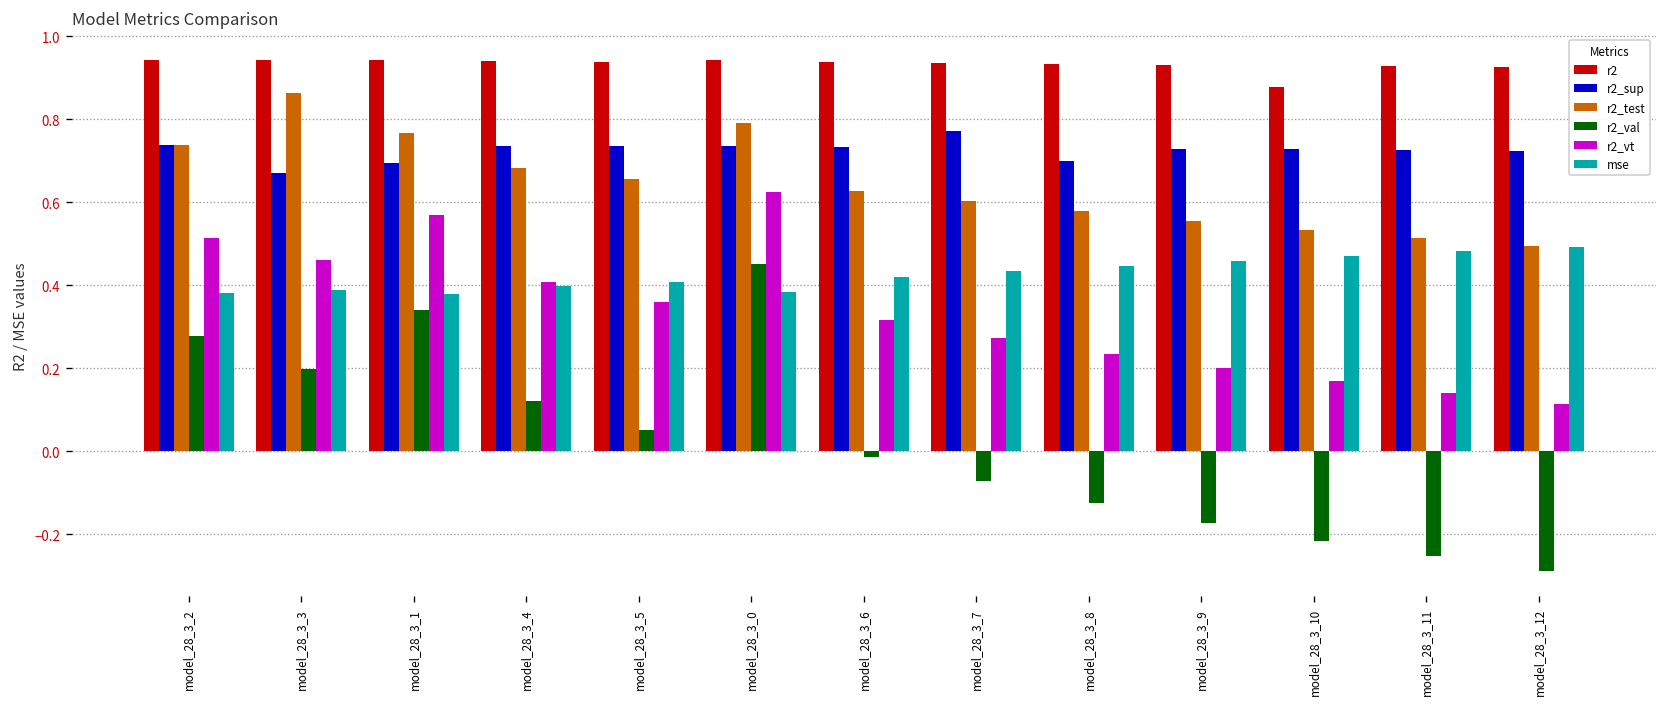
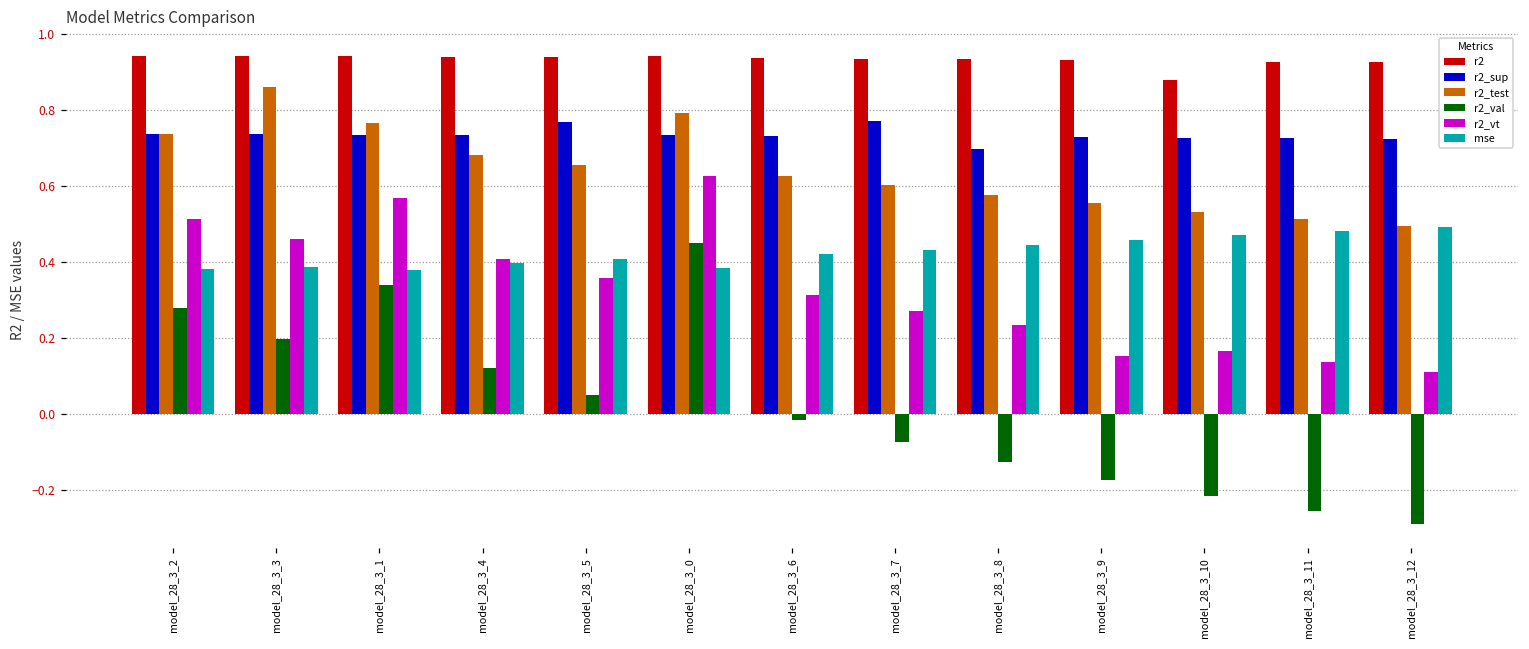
  {
    "r2": {
      "model_28_3_2": 0.94,
      "model_28_3_3": 0.94,
      "model_28_3_1": 0.94,
      "model_28_3_4": 0.94,
      "model_28_3_5": 0.94,
      "model_28_3_0": 0.94,
      "model_28_3_6": 0.94,
      "model_28_3_7": 0.94,
      "model_28_3_8": 0.93,
      "model_28_3_9": 0.93,
      "model_28_3_10": 0.88,
      "model_28_3_11": 0.93,
      "model_28_3_12": 0.93
    },
    "r2_sup": {
      "model_28_3_2": 0.74,
-     "model_28_3_3": 0.67,
-     "model_28_3_1": 0.69,
+     "model_28_3_3": 0.74,
+     "model_28_3_1": 0.74,
      "model_28_3_4": 0.74,
-     "model_28_3_5": 0.73,
+     "model_28_3_5": 0.77,
      "model_28_3_0": 0.73,
      "model_28_3_6": 0.73,
      "model_28_3_7": 0.77,
      "model_28_3_8": 0.70,
      "model_28_3_9": 0.73,
      "model_28_3_10": 0.73,
      "model_28_3_11": 0.73,
      "model_28_3_12": 0.72
    },
    "r2_test": {
      "model_28_3_2": 0.74,
      "model_28_3_3": 0.86,
      "model_28_3_1": 0.77,
      "model_28_3_4": 0.68,
      "model_28_3_5": 0.65,
      "model_28_3_0": 0.79,
      "model_28_3_6": 0.63,
      "model_28_3_7": 0.60,
      "model_28_3_8": 0.58,
      "model_28_3_9": 0.55,
      "model_28_3_10": 0.53,
      "model_28_3_11": 0.51,
      "model_28_3_12": 0.50
    },
    "r2_val": {
      "model_28_3_2": 0.28,
      "model_28_3_3": 0.20,
      "model_28_3_1": 0.34,
      "model_28_3_4": 0.12,
      "model_28_3_5": 0.05,
      "model_28_3_0": 0.45,
      "model_28_3_6": -0.01,
      "model_28_3_7": -0.07,
      "model_28_3_8": -0.13,
      "model_28_3_9": -0.17,
      "model_28_3_10": -0.22,
      "model_28_3_11": -0.25,
      "model_28_3_12": -0.29
    },
    "r2_vt": {
      "model_28_3_2": 0.51,
      "model_28_3_3": 0.46,
      "model_28_3_1": 0.57,
      "model_28_3_4": 0.41,
      "model_28_3_5": 0.36,
      "model_28_3_0": 0.63,
      "model_28_3_6": 0.31,
      "model_28_3_7": 0.27,
      "model_28_3_8": 0.23,
-     "model_28_3_9": 0.20,
+     "model_28_3_9": 0.15,
      "model_28_3_10": 0.17,
      "model_28_3_11": 0.14,
      "model_28_3_12": 0.11
    },
    "mse": {
      "model_28_3_2": 0.38,
      "model_28_3_3": 0.39,
      "model_28_3_1": 0.38,
      "model_28_3_4": 0.40,
      "model_28_3_5": 0.41,
      "model_28_3_0": 0.38,
      "model_28_3_6": 0.42,
      "model_28_3_7": 0.43,
      "model_28_3_8": 0.45,
      "model_28_3_9": 0.46,
      "model_28_3_10": 0.47,
      "model_28_3_11": 0.48,
      "model_28_3_12": 0.49
    }
  }
